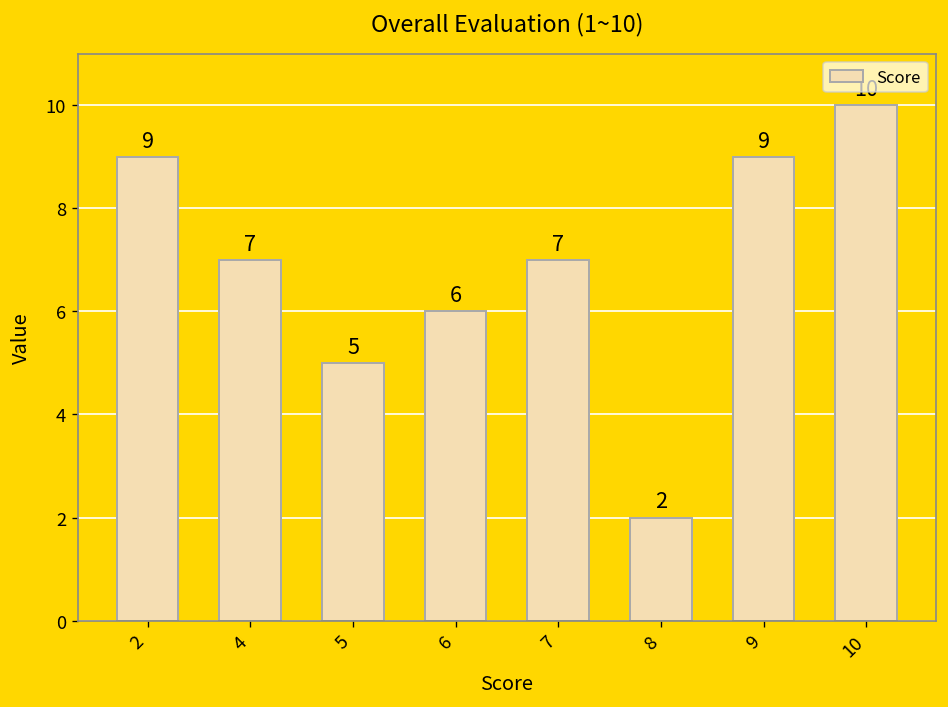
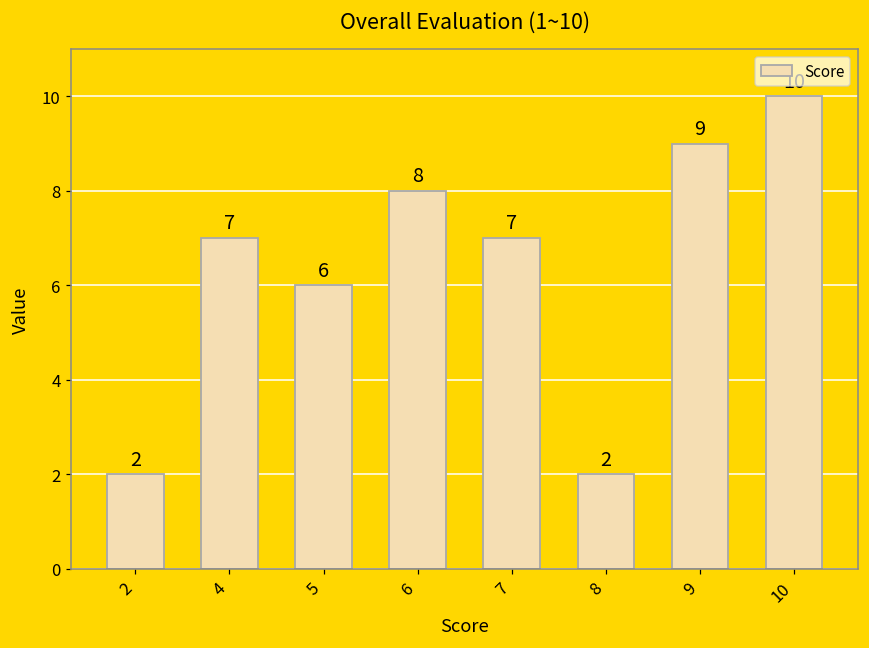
  {
-   "2": 9,
+   "2": 2,
    "4": 7,
-   "5": 5,
-   "6": 6,
+   "5": 6,
+   "6": 8,
    "7": 7,
    "8": 2,
    "9": 9
  }
